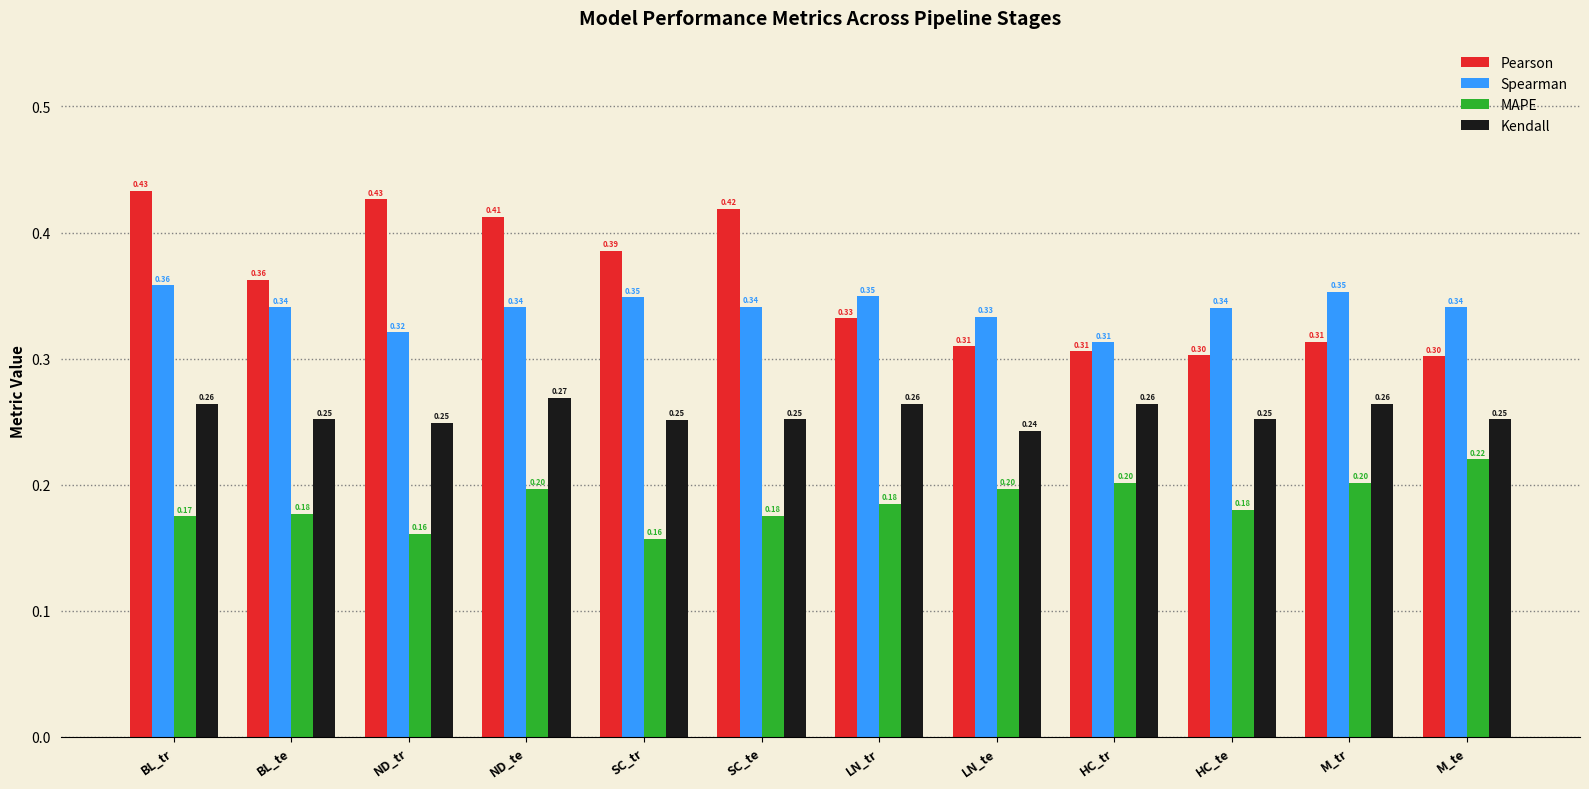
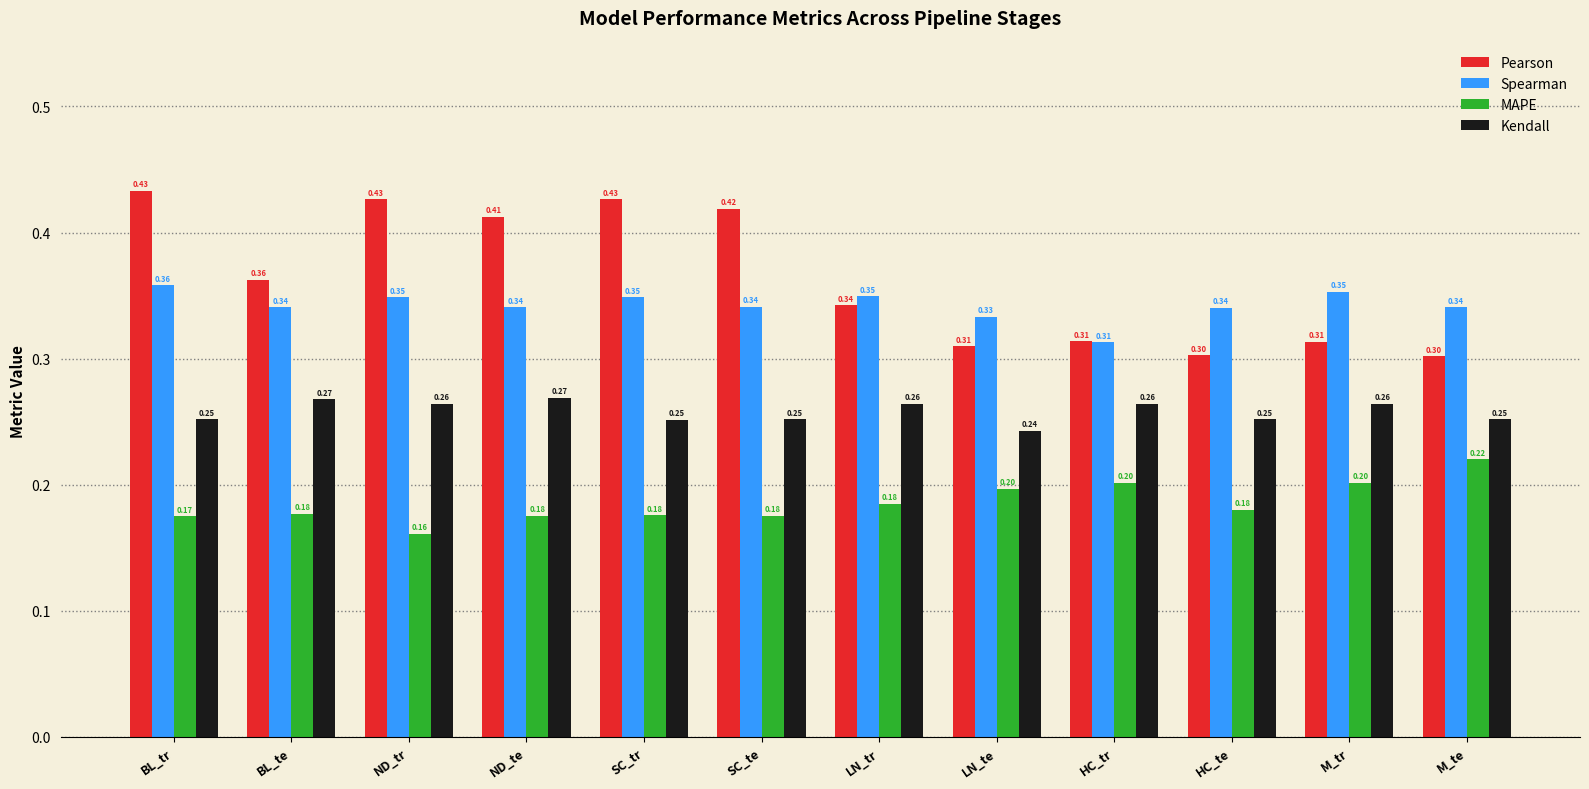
  {
    "Pearson": {
      "BL_tr": 0.43,
      "BL_te": 0.36,
      "ND_tr": 0.43,
      "ND_te": 0.41,
-     "SC_tr": 0.39,
+     "SC_tr": 0.43,
      "SC_te": 0.42,
-     "LN_tr": 0.33,
+     "LN_tr": 0.34,
      "LN_te": 0.31,
-     "HC_tr": 0.306,
+     "HC_tr": 0.314,
      "HC_te": 0.30,
      "M_tr": 0.31,
      "M_te": 0.30
    },
    "Spearman": {
      "BL_tr": 0.36,
      "BL_te": 0.34,
-     "ND_tr": 0.32,
+     "ND_tr": 0.35,
      "ND_te": 0.34,
      "SC_tr": 0.35,
      "SC_te": 0.34,
      "LN_tr": 0.35,
      "LN_te": 0.33,
      "HC_tr": 0.31,
      "HC_te": 0.34,
      "M_tr": 0.35,
      "M_te": 0.34
    },
    "MAPE": {
      "BL_tr": 0.17,
      "BL_te": 0.18,
      "ND_tr": 0.16,
-     "ND_te": 0.20,
-     "SC_tr": 0.16,
+     "ND_te": 0.18,
+     "SC_tr": 0.18,
      "SC_te": 0.18,
      "LN_tr": 0.18,
      "LN_te": 0.20,
      "HC_tr": 0.20,
      "HC_te": 0.18,
      "M_tr": 0.20,
      "M_te": 0.22
    },
    "Kendall": {
-     "BL_tr": 0.26,
-     "BL_te": 0.25,
-     "ND_tr": 0.25,
+     "BL_tr": 0.25,
+     "BL_te": 0.27,
+     "ND_tr": 0.26,
      "ND_te": 0.27,
      "SC_tr": 0.25,
      "SC_te": 0.25,
      "LN_tr": 0.26,
      "LN_te": 0.24,
      "HC_tr": 0.26,
      "HC_te": 0.25,
      "M_tr": 0.26,
      "M_te": 0.25
    }
  }
